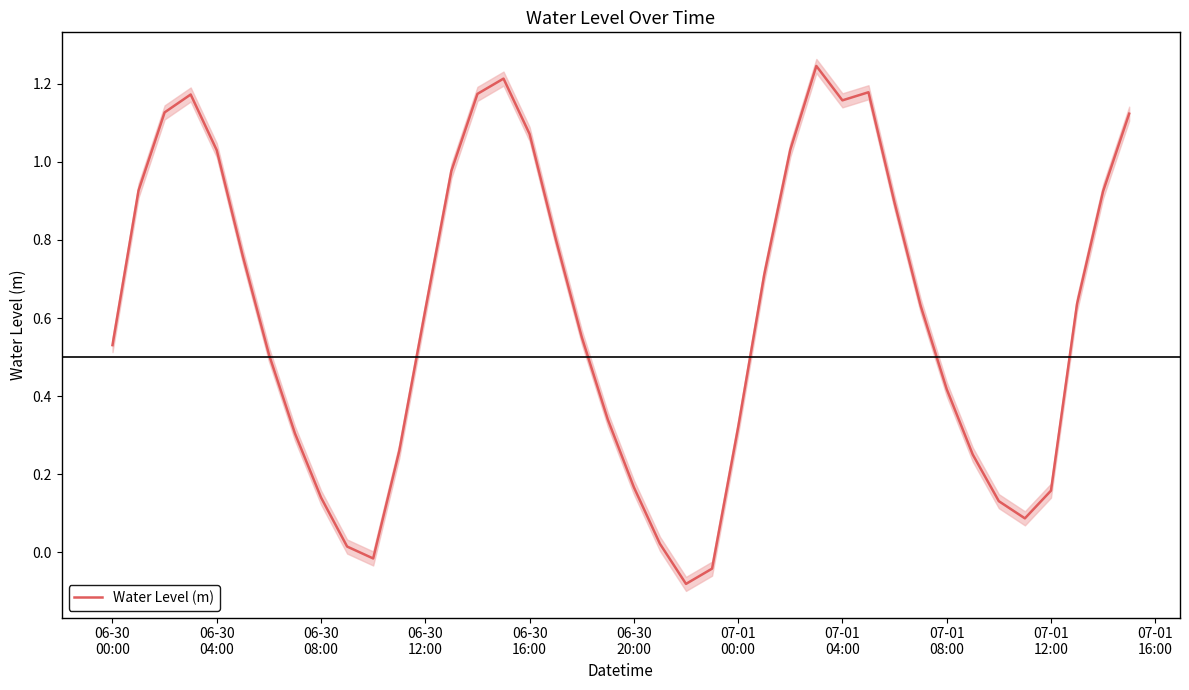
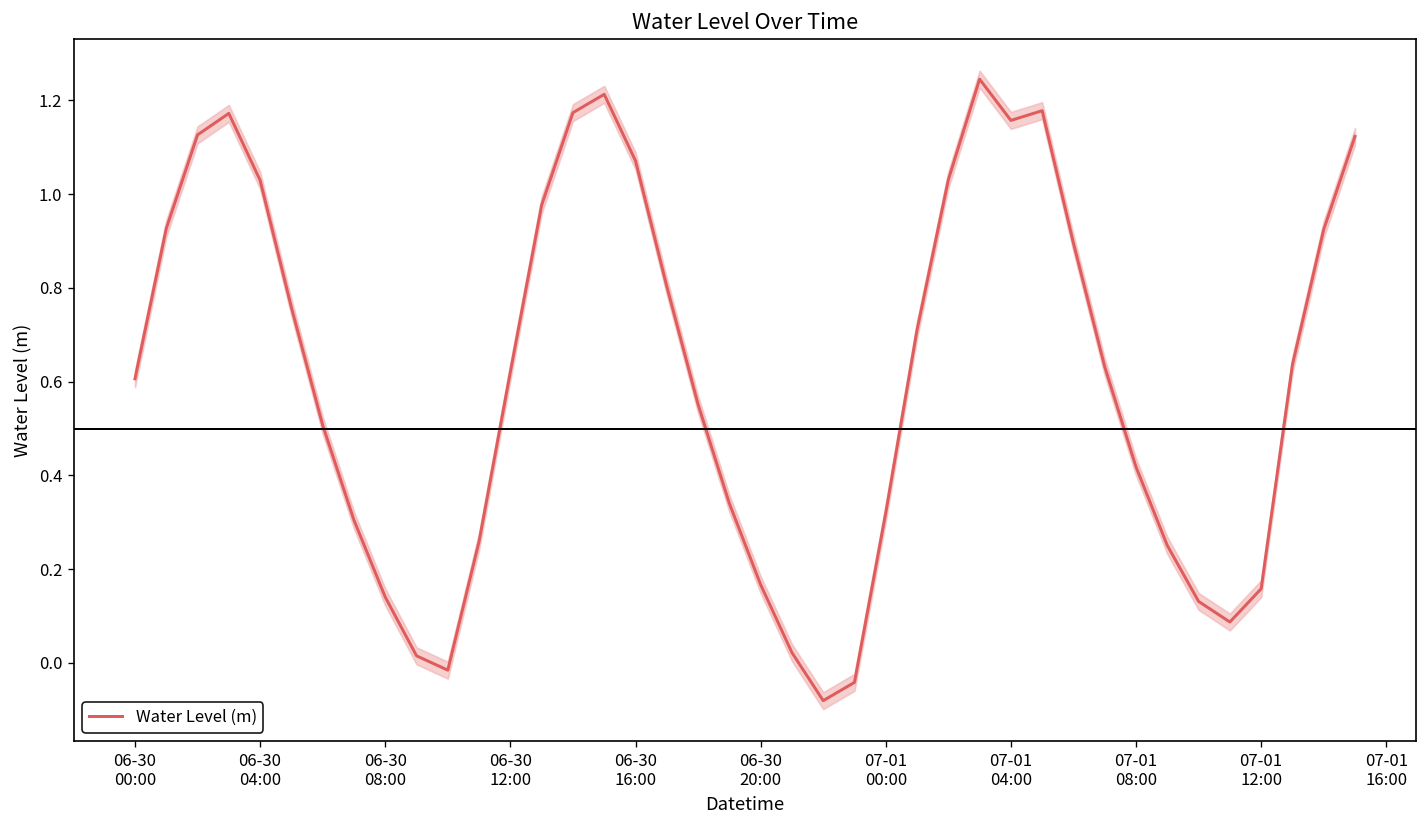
  {
    "Water Level (m)": {
-     "06-30 00:00": 0.53,
+     "06-30 00:00": 0.61,
      "06-30 04:00": 1.03,
      "06-30 08:00": 0.14,
      "06-30 12:00": 0.62,
      "06-30 16:00": 1.07,
      "06-30 20:00": 0.17,
      "07-01 00:00": 0.32,
      "07-01 04:00": 1.16,
      "07-01 08:00": 0.42,
      "07-01 12:00": 0.16
    }
  }
